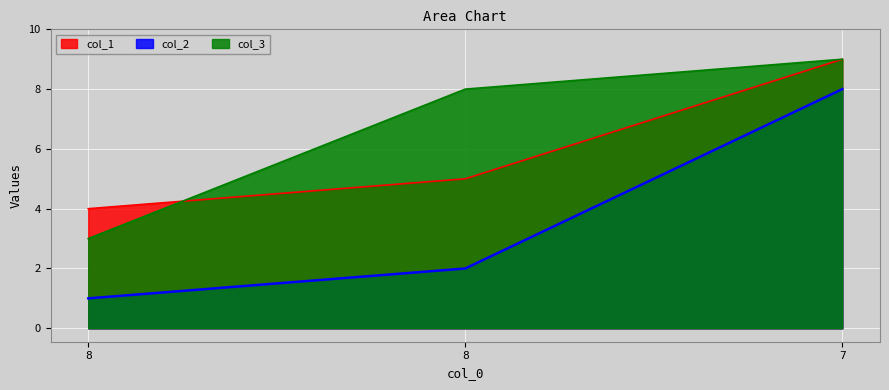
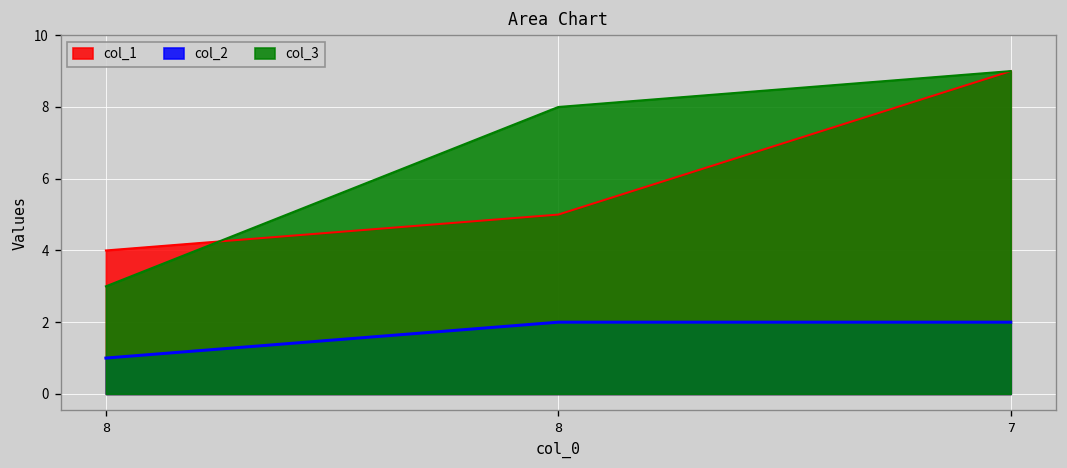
  {
    "col_2": {
-     "7": 8
+     "7": 2
    }
  }
